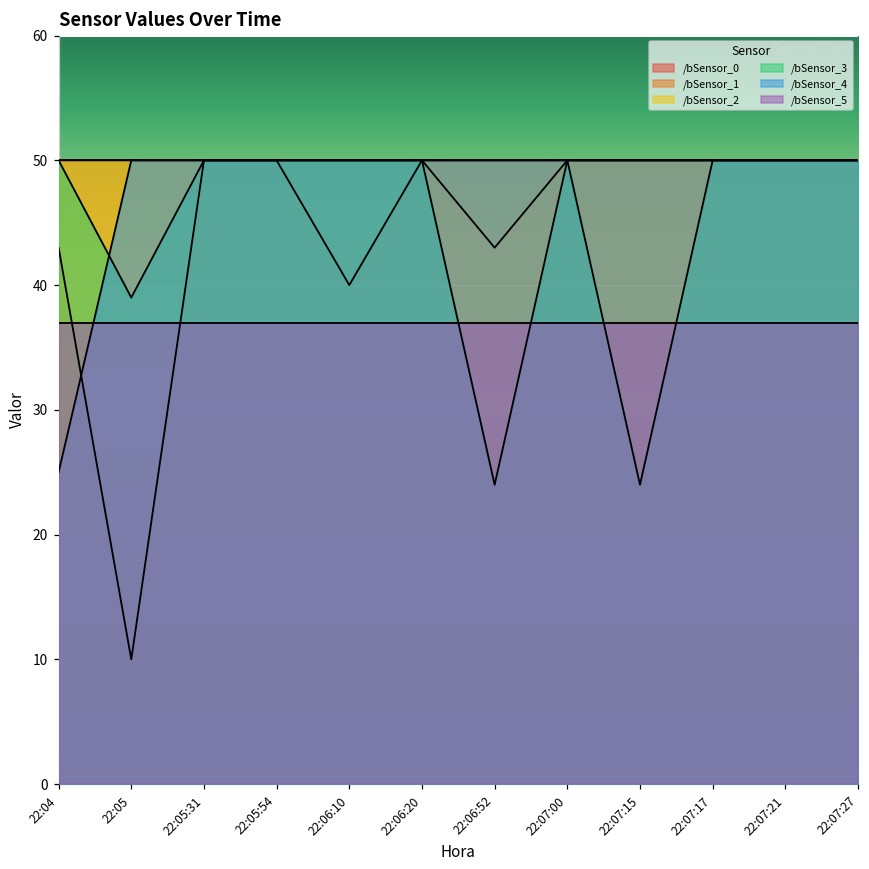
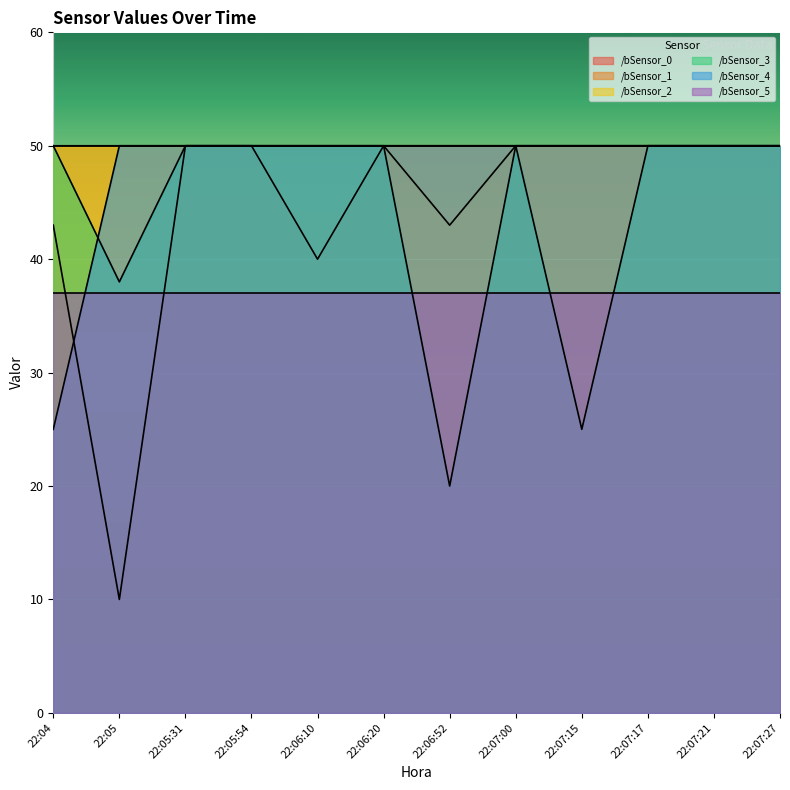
  {
    "/bSensor_3": {
-     "22:05": 39,
-     "22:06:52": 24,
-     "22:07:15": 24
+     "22:05": 38,
+     "22:06:52": 20,
+     "22:07:15": 25
    },
    "/bSensor_4": {
      "22:04": 25
    },
    "/bSensor_5": {
      "22:04": 37,
      "22:05": 37,
      "22:05:31": 37,
      "22:05:54": 37,
      "22:06:10": 37,
      "22:06:20": 37,
      "22:06:52": 37,
      "22:07:00": 37,
      "22:07:15": 37,
      "22:07:17": 37,
      "22:07:21": 37,
      "22:07:27": 37
    }
  }
